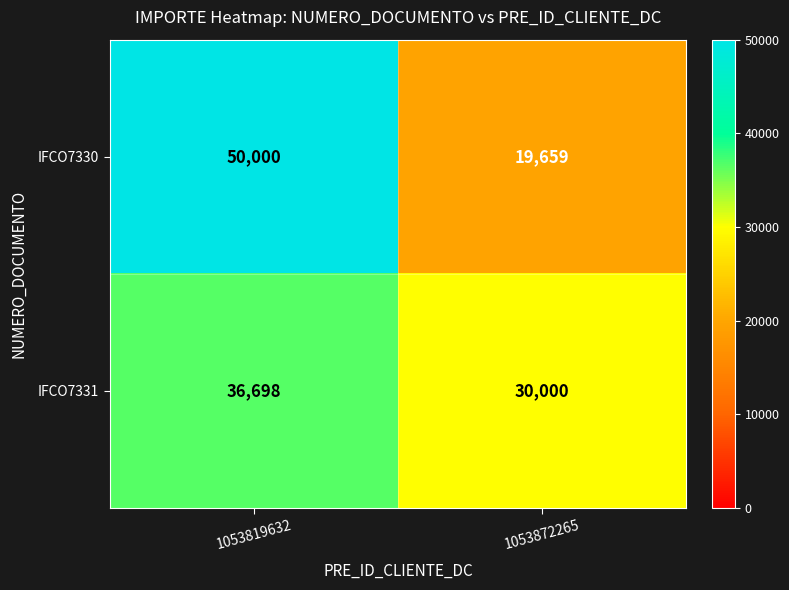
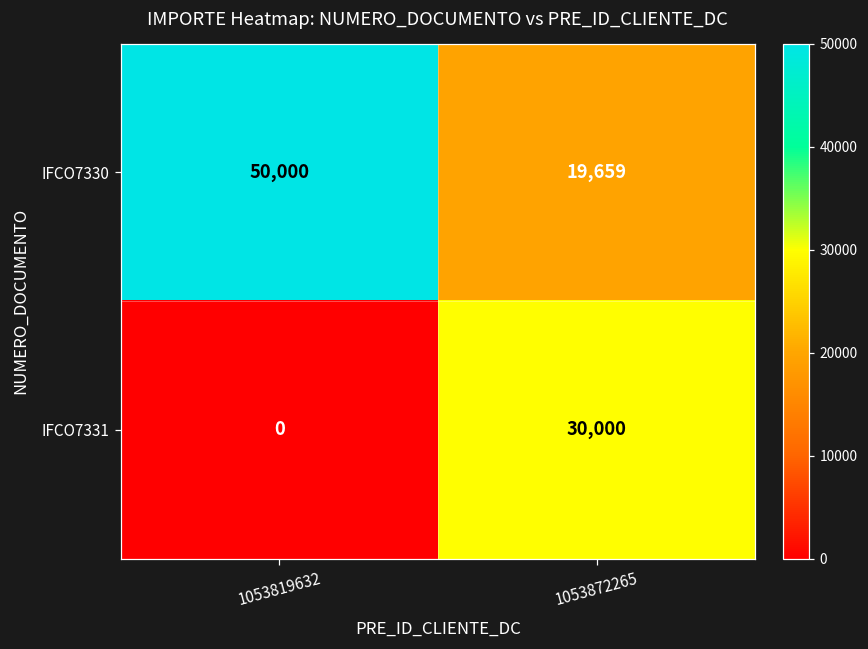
  {
    "IFCO7330": {
      "1053819632": "50,000",
      "1053872265": "19,659"
    },
    "IFCO7331": {
-     "1053819632": "36,698",
+     "1053819632": "0",
      "1053872265": "30,000"
    }
  }
